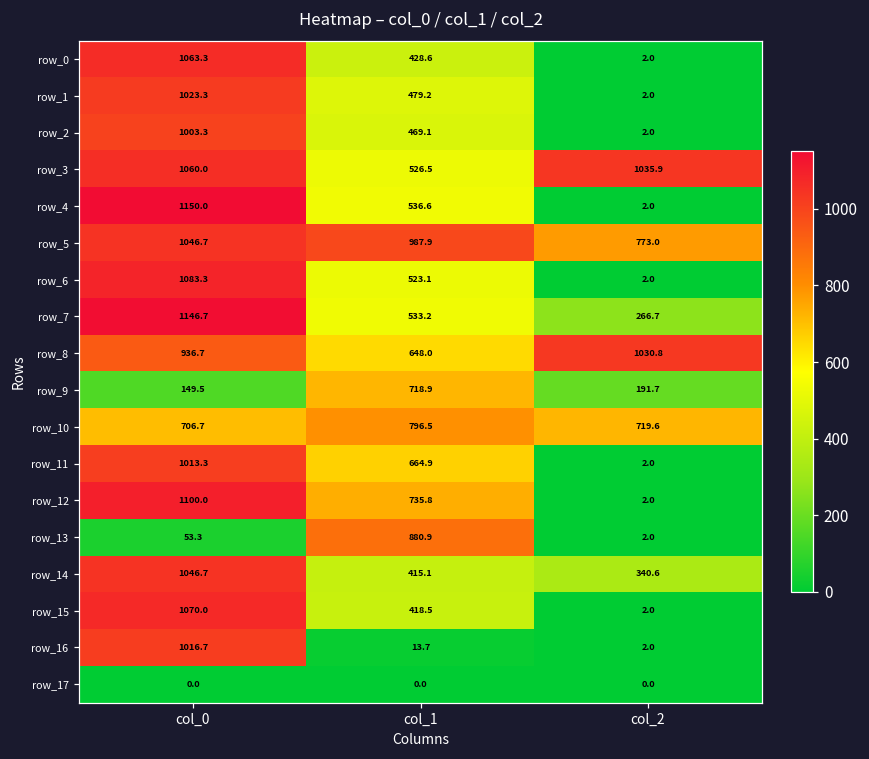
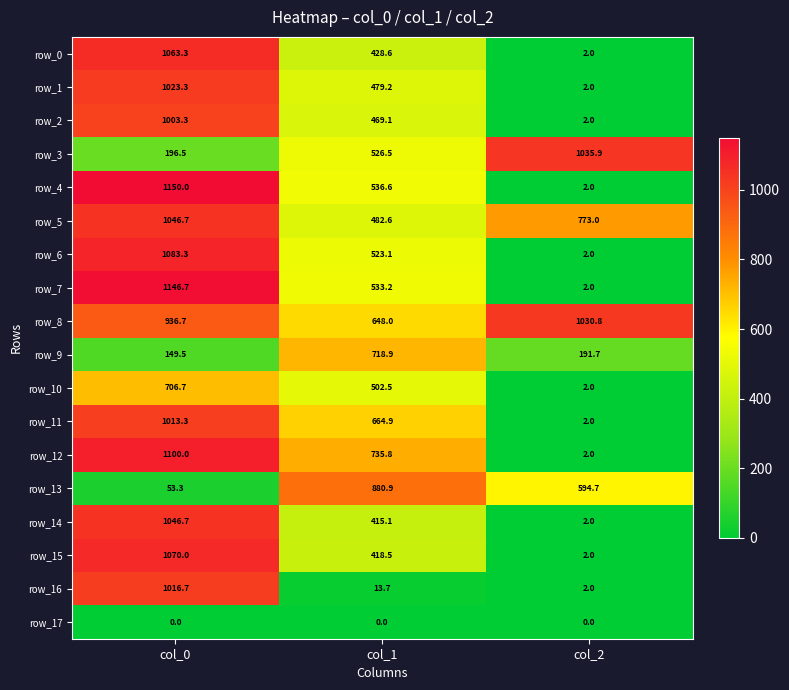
  {
    "row_0": {
      "col_0": 1063.3,
      "col_1": 428.6,
      "col_2": 2.0
    },
    "row_1": {
      "col_0": 1023.3,
      "col_1": 479.2,
      "col_2": 2.0
    },
    "row_2": {
      "col_0": 1003.3,
      "col_1": 469.1,
      "col_2": 2.0
    },
    "row_3": {
-     "col_0": 1060.0,
+     "col_0": 196.5,
      "col_1": 526.5,
      "col_2": 1035.9
    },
    "row_4": {
      "col_0": 1150.0,
      "col_1": 536.6,
      "col_2": 2.0
    },
    "row_5": {
      "col_0": 1046.7,
-     "col_1": 987.9,
+     "col_1": 482.6,
      "col_2": 773.0
    },
    "row_6": {
      "col_0": 1083.3,
      "col_1": 523.1,
      "col_2": 2.0
    },
    "row_7": {
      "col_0": 1146.7,
      "col_1": 533.2,
-     "col_2": 266.7
+     "col_2": 2.0
    },
    "row_8": {
      "col_0": 936.7,
      "col_1": 648.0,
      "col_2": 1030.8
    },
    "row_9": {
      "col_0": 149.5,
      "col_1": 718.9,
      "col_2": 191.7
    },
    "row_10": {
      "col_0": 706.7,
-     "col_1": 796.5,
-     "col_2": 719.6
+     "col_1": 502.5,
+     "col_2": 2.0
    },
    "row_11": {
      "col_0": 1013.3,
      "col_1": 664.9,
      "col_2": 2.0
    },
    "row_12": {
      "col_0": 1100.0,
      "col_1": 735.8,
      "col_2": 2.0
    },
    "row_13": {
      "col_0": 53.3,
      "col_1": 880.9,
-     "col_2": 2.0
+     "col_2": 594.7
    },
    "row_14": {
      "col_0": 1046.7,
      "col_1": 415.1,
-     "col_2": 340.6
+     "col_2": 2.0
    },
    "row_15": {
      "col_0": 1070.0,
      "col_1": 418.5,
      "col_2": 2.0
    },
    "row_16": {
      "col_0": 1016.7,
      "col_1": 13.7,
      "col_2": 2.0
    },
    "row_17": {
      "col_0": 0.0,
      "col_1": 0.0,
      "col_2": 0.0
    }
  }
